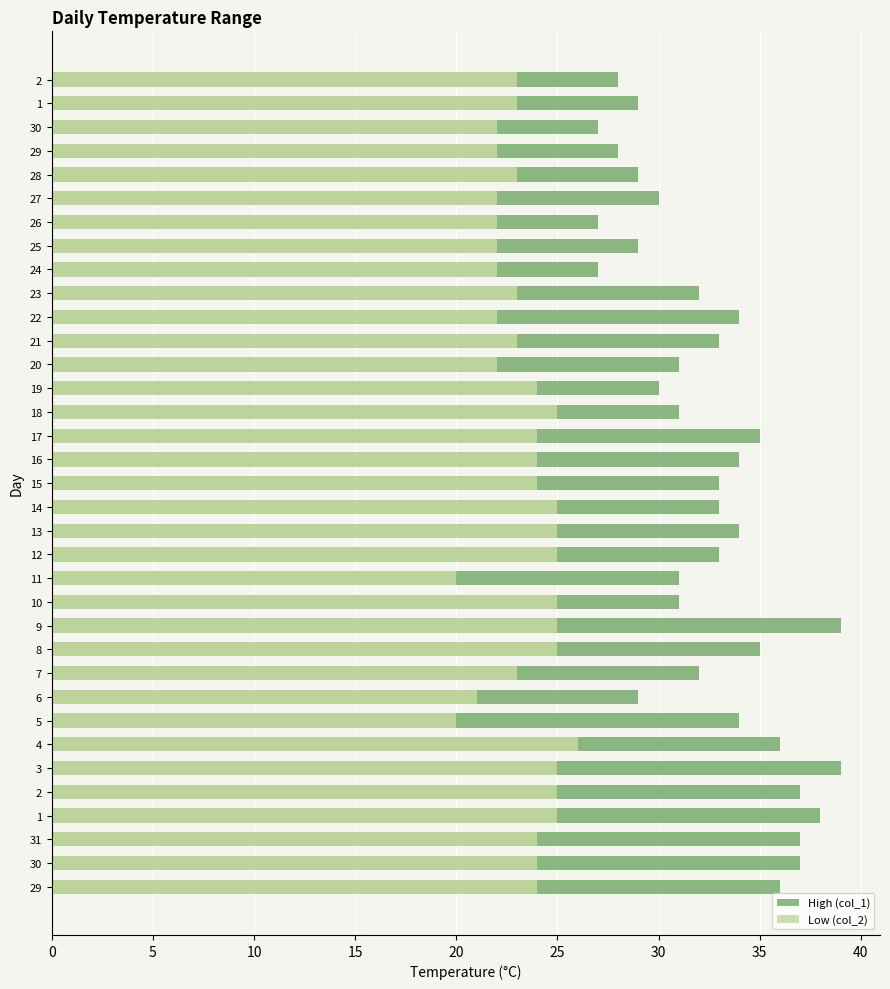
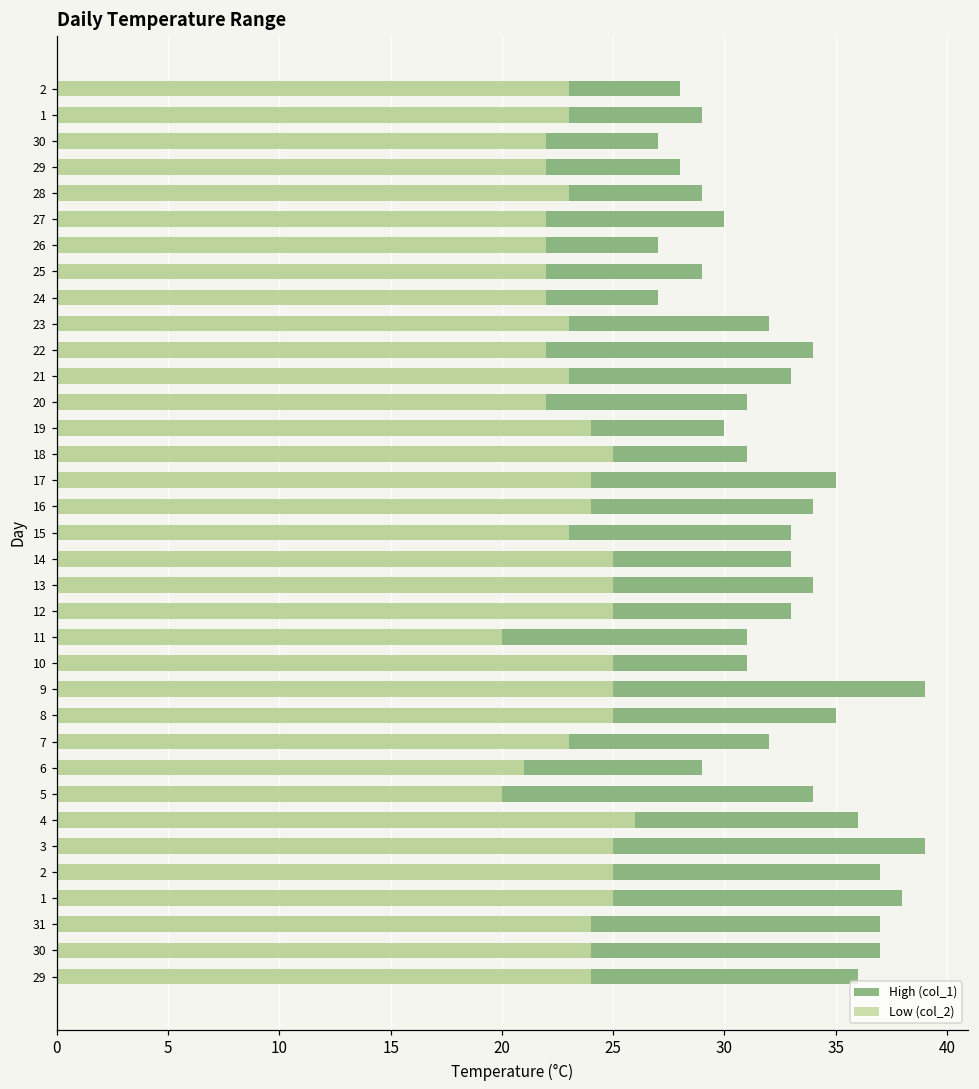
  {
    "High (col_1)": {
      "28": 29,
      "27": 30,
      "26": 27,
      "25": 29,
      "24": 27,
      "23": 32,
      "22": 34,
      "21": 33,
      "20": 31,
      "19": 30,
      "18": 31,
      "17": 35,
      "16": 34,
      "15": 33,
      "14": 33,
      "13": 34,
      "12": 33,
      "11": 31,
      "10": 31,
      "9": 39,
      "8": 35,
      "7": 32,
      "6": 29,
      "5": 34,
      "4": 36,
      "3": 39,
      "31": 37
    },
    "Low (col_2)": {
-     "15": 24
+     "15": 23
    }
  }
